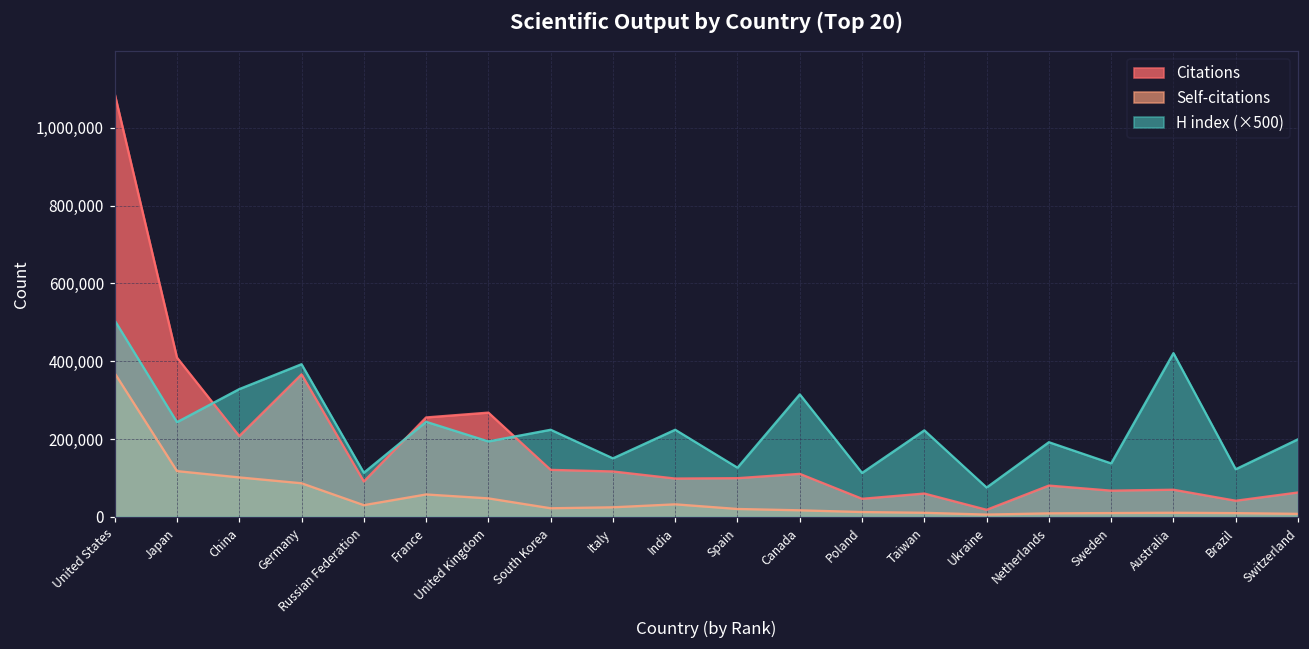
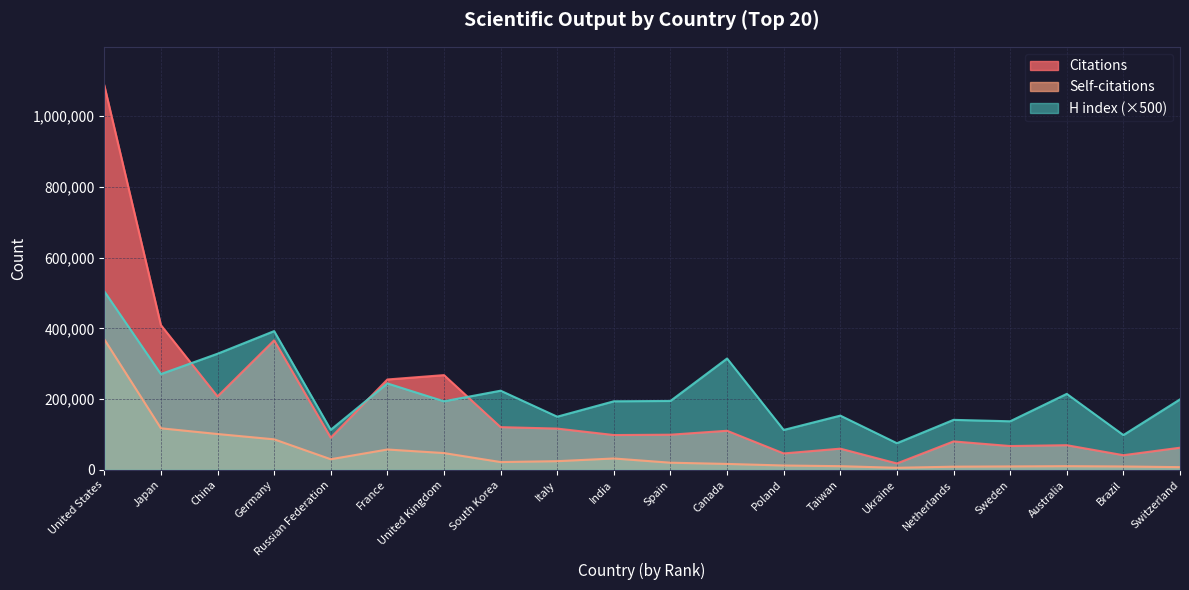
  {
    "H index (×500)": {
      "United States": "510,000",
-     "Japan": "240,000",
+     "Japan": "270,000",
      "China": "330,000",
      "Germany": "390,000",
      "Russian Federation": "110,000",
      "France": "240,000",
      "United Kingdom": "190,000",
      "South Korea": "220,000",
      "Italy": "150,000",
-     "India": "220,000",
-     "Spain": "130,000",
+     "India": "190,000",
+     "Spain": "200,000",
      "Canada": "320,000",
      "Poland": "110,000",
-     "Taiwan": "220,000",
+     "Taiwan": "150,000",
      "Ukraine": "80,000",
-     "Netherlands": "190,000",
+     "Netherlands": "140,000",
      "Sweden": "140,000",
-     "Australia": "420,000",
-     "Brazil": "120,000",
+     "Australia": "220,000",
+     "Brazil": "100,000",
      "Switzerland": "200,000"
    }
  }
